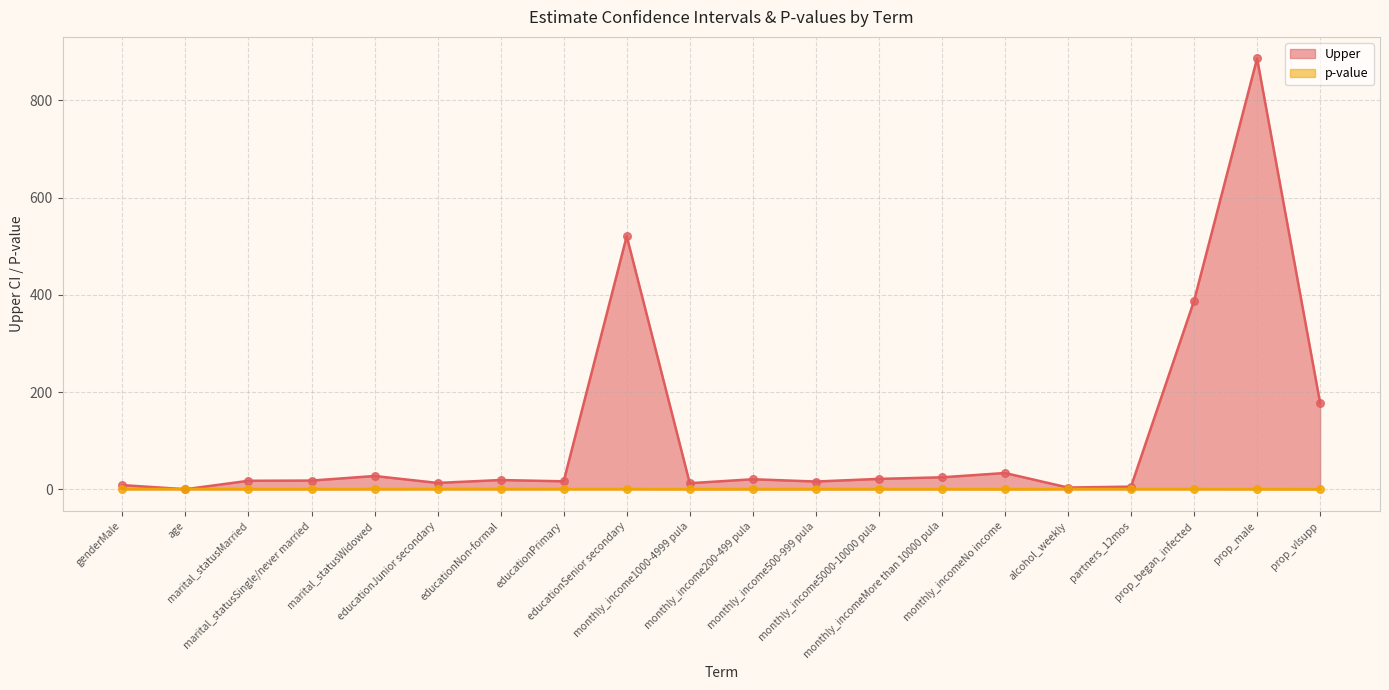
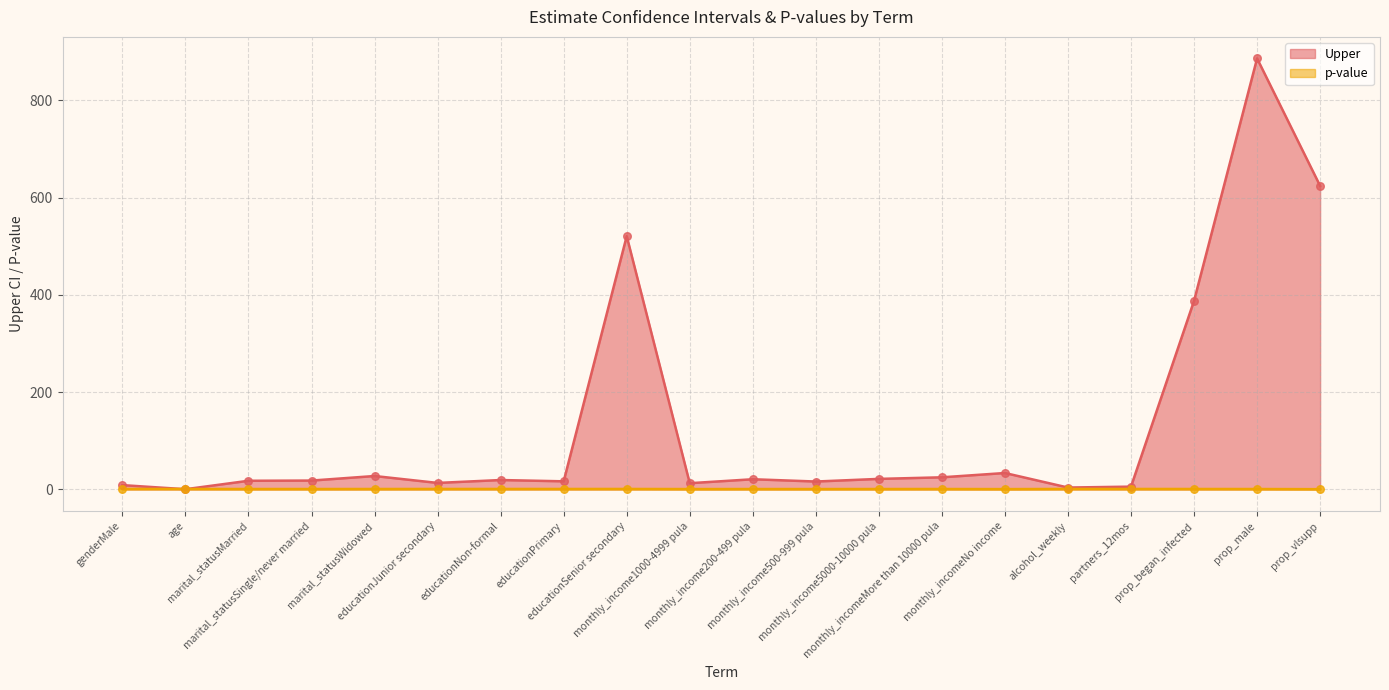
  {
    "Upper": {
      "genderMale": 10,
      "marital_statusMarried": 20,
      "marital_statusSingle/never married": 20,
      "marital_statusWidowed": 30,
      "educationJunior secondary": 10,
      "educationNon-formal": 20,
      "educationPrimary": 20,
      "educationSenior secondary": 520,
      "monthly_income1000-4999 pula": 10,
      "monthly_income200-499 pula": 20,
      "monthly_income500-999 pula": 20,
      "monthly_income5000-10000 pula": 20,
      "monthly_incomeMore than 10000 pula": 20,
      "monthly_incomeNo income": 30,
      "prop_began_infected": 390,
      "prop_male": 890,
-     "prop_vlsupp": 180
+     "prop_vlsupp": 620
    },
    "p-value": {
      "genderMale": 0,
      "marital_statusMarried": 0,
      "marital_statusSingle/never married": 0,
      "marital_statusWidowed": 0,
      "educationJunior secondary": 0,
      "educationNon-formal": 0,
      "educationPrimary": 0,
      "educationSenior secondary": 0,
      "monthly_income1000-4999 pula": 0,
      "monthly_income200-499 pula": 0,
      "monthly_income500-999 pula": 0,
      "monthly_income5000-10000 pula": 0,
      "monthly_incomeMore than 10000 pula": 0,
      "monthly_incomeNo income": 0,
      "prop_began_infected": 0,
      "prop_male": 0,
      "prop_vlsupp": 0
    }
  }
